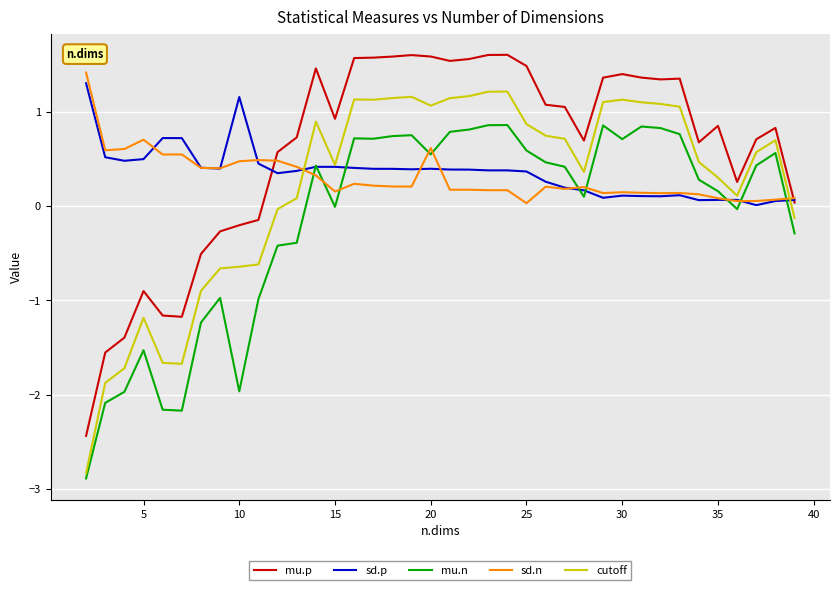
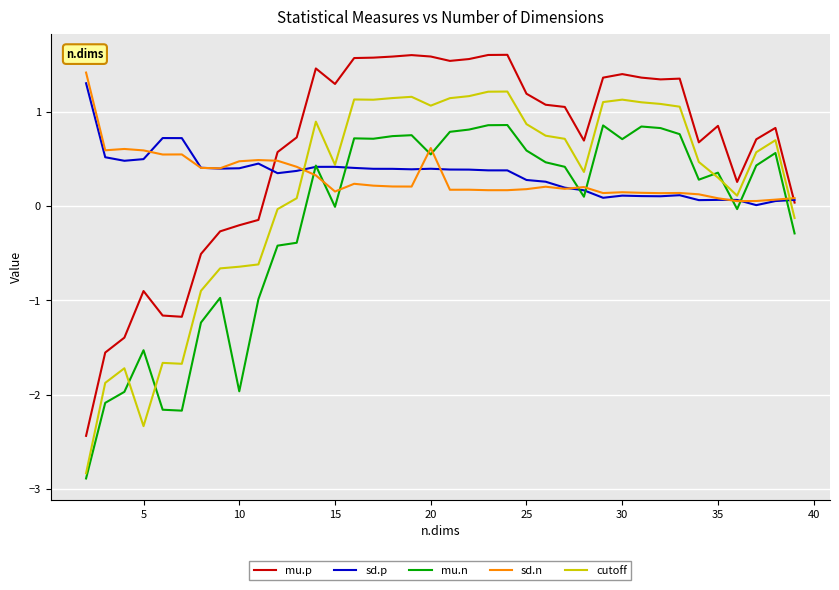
  {
    "mu.p": {
      "5": -0.9,
      "10": -0.2,
-     "15": 0.9,
+     "15": 1.3,
      "20": 1.6,
-     "25": 1.5,
+     "25": 1.2,
      "30": 1.4,
      "35": 0.8
    },
    "sd.p": {
      "5": 0.5,
-     "10": 1.2,
+     "10": 0.4,
      "20": 0.4,
-     "25": 0.4,
+     "25": 0.3,
      "30": 0.1
    },
    "mu.n": {
      "5": -1.5,
      "10": -2.0,
      "15": 0.0,
      "20": 0.5,
      "25": 0.6,
      "30": 0.7,
-     "35": 0.2
+     "35": 0.4
    },
    "sd.n": {
-     "5": 0.7,
+     "5": 0.6,
      "10": 0.5,
      "15": 0.2,
      "20": 0.6,
-     "25": 0.0,
+     "25": 0.2,
      "30": 0.1
    },
    "cutoff": {
-     "5": -1.2,
+     "5": -2.3,
      "10": -0.6,
      "20": 1.1,
      "25": 0.9,
      "30": 1.1,
      "35": 0.3
    }
  }
